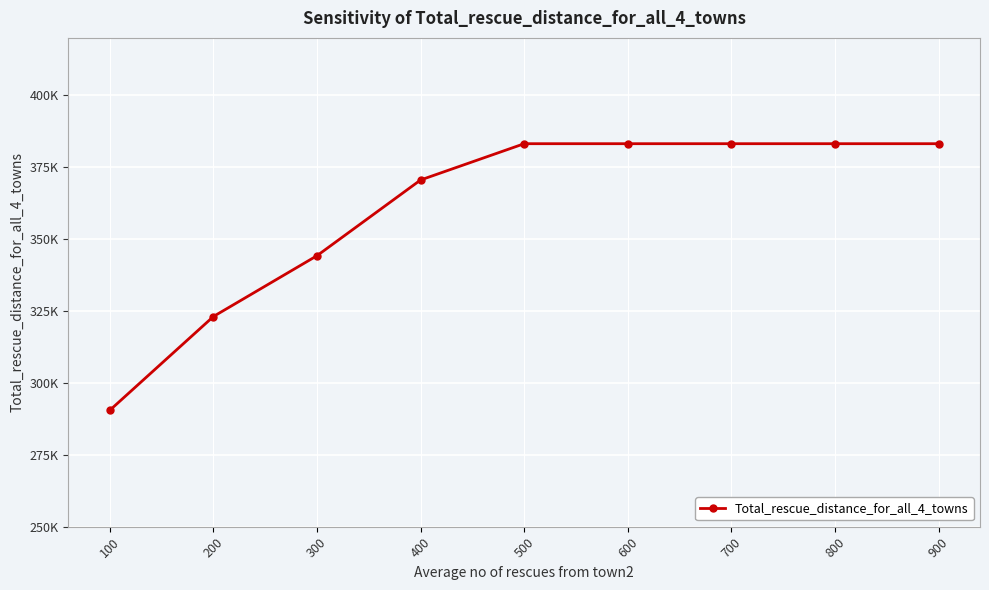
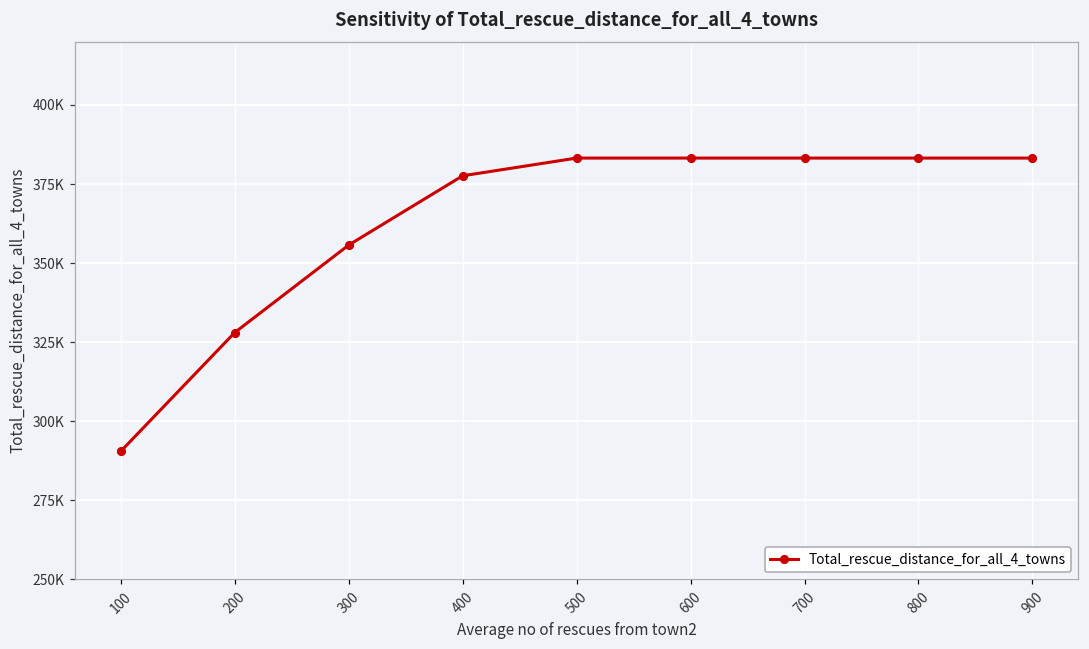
  {
    "100": 291000,
-   "200": 323000,
-   "300": 344000,
-   "400": 371000,
+   "200": 328000,
+   "300": 356000,
+   "400": 378000,
    "500": 383000,
    "600": 383000,
    "700": 383000,
    "800": 383000,
    "900": 383000
  }
